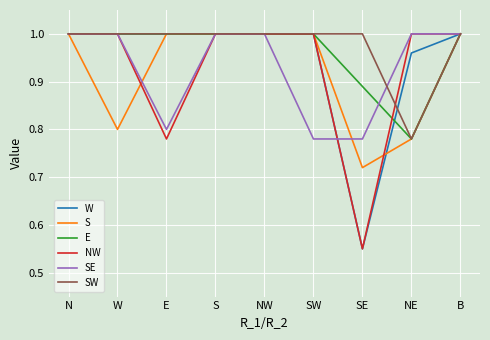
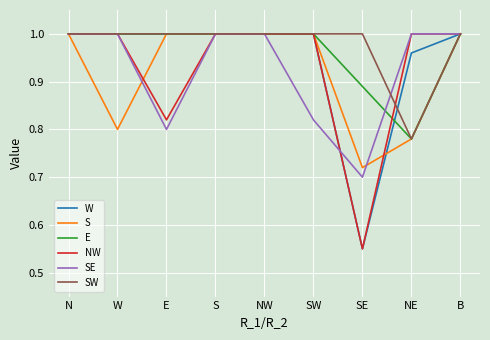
  {
    "W": {
      "NE": 0.96
    },
    "S": {
      "W": 0.80,
      "SE": 0.72
    },
    "E": {
      "SE": 0.89
    },
    "NW": {
-     "E": 0.78
+     "E": 0.82
    },
    "SE": {
      "E": 0.80,
-     "SW": 0.78,
-     "SE": 0.78
+     "SW": 0.82,
+     "SE": 0.70
    },
    "SW": {
      "SE": 1.00
    }
  }
